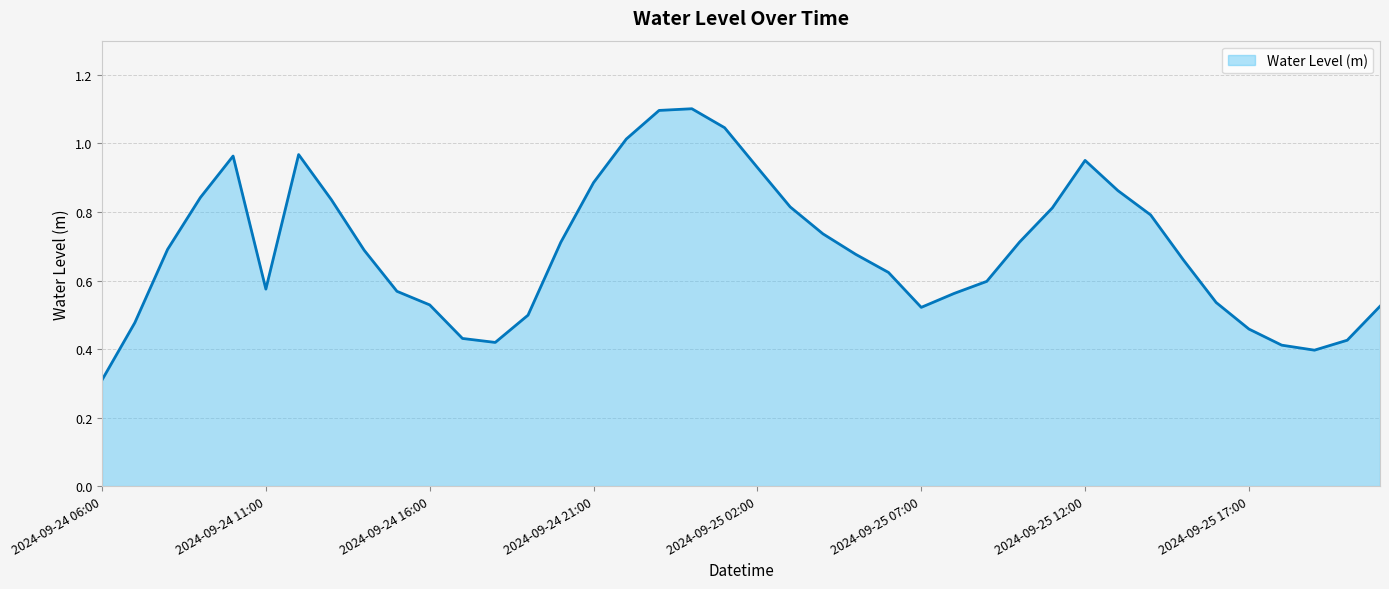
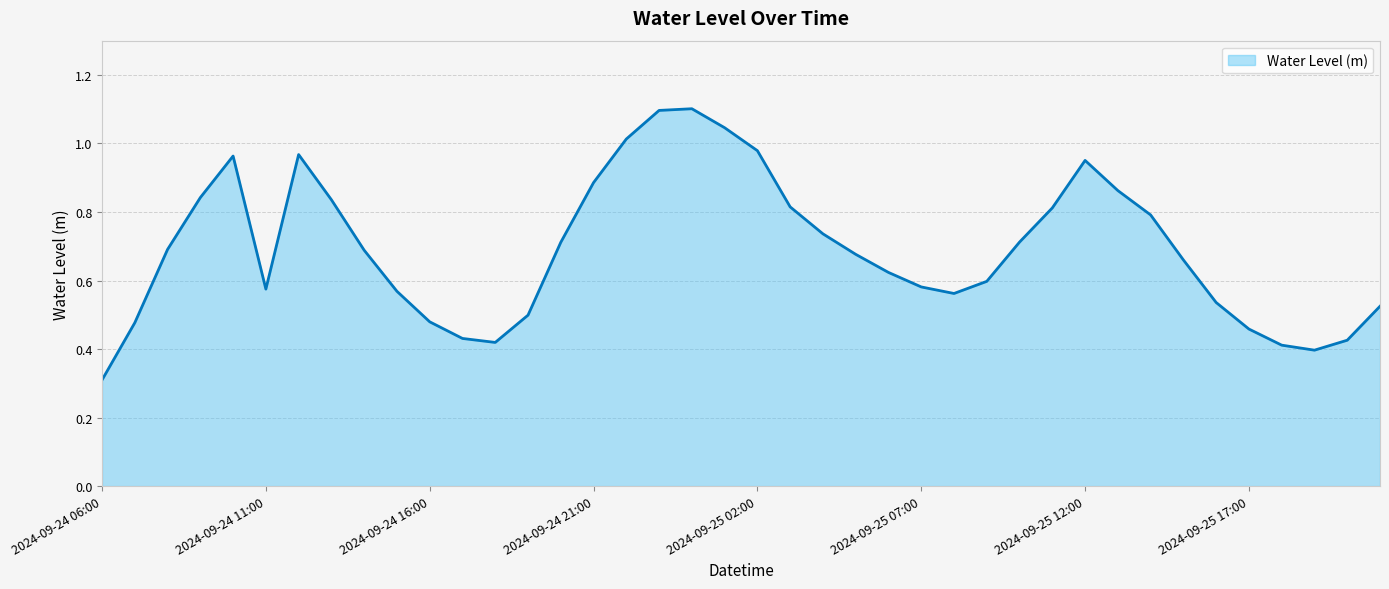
  {
    "2024-09-24 06:00": 0.31,
    "2024-09-24 11:00": 0.57,
-   "2024-09-24 16:00": 0.53,
+   "2024-09-24 16:00": 0.48,
    "2024-09-24 21:00": 0.89,
-   "2024-09-25 02:00": 0.93,
-   "2024-09-25 07:00": 0.52,
+   "2024-09-25 02:00": 0.98,
+   "2024-09-25 07:00": 0.58,
    "2024-09-25 12:00": 0.95,
    "2024-09-25 17:00": 0.46
  }
